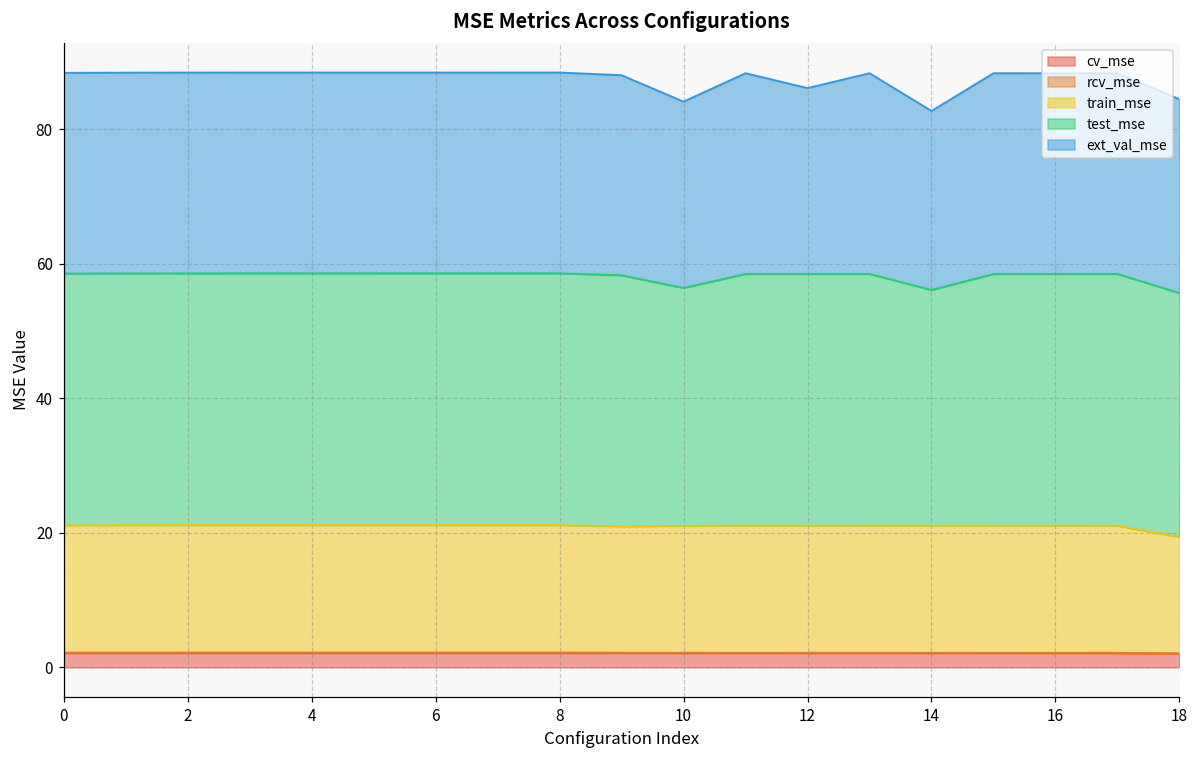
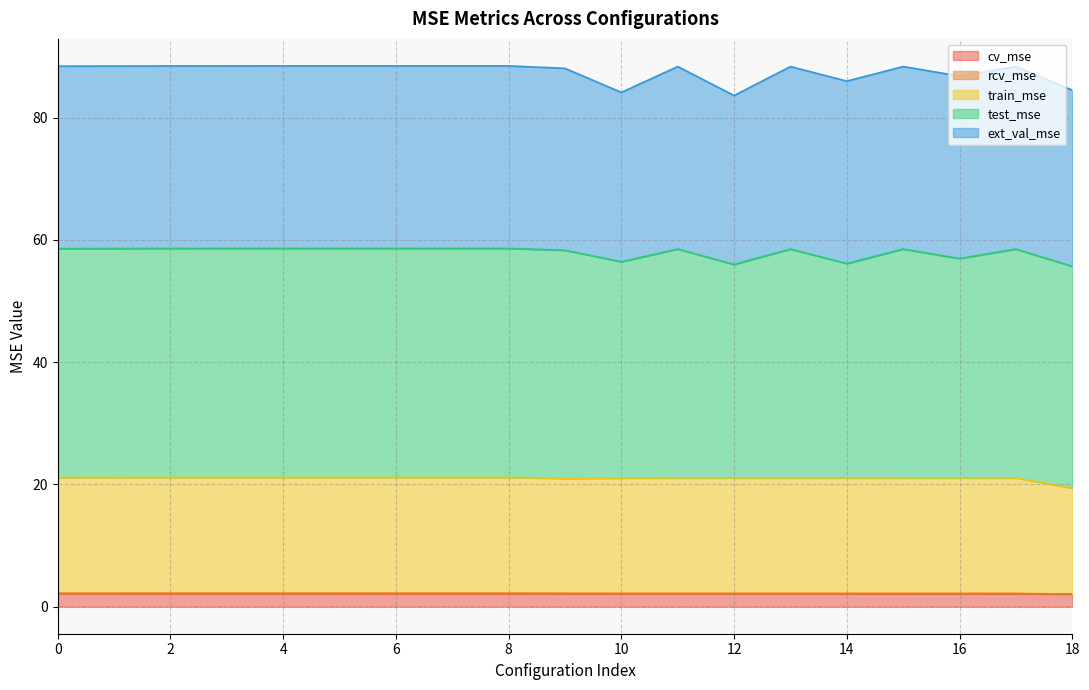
  {
    "test_mse": {
      "0": 37,
      "2": 37,
      "4": 37,
      "6": 37,
      "8": 37,
      "10": 35,
-     "12": 37,
+     "12": 35,
      "14": 35,
-     "16": 37,
+     "16": 36,
      "18": 36
    },
    "ext_val_mse": {
      "0": 30,
      "2": 30,
      "4": 30,
      "6": 30,
      "8": 30,
      "10": 28,
      "12": 28,
-     "14": 27,
+     "14": 30,
      "18": 29
    }
  }
